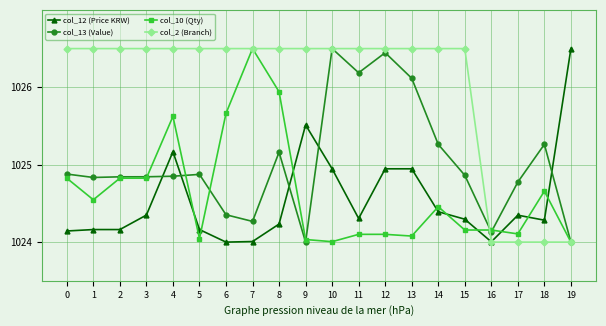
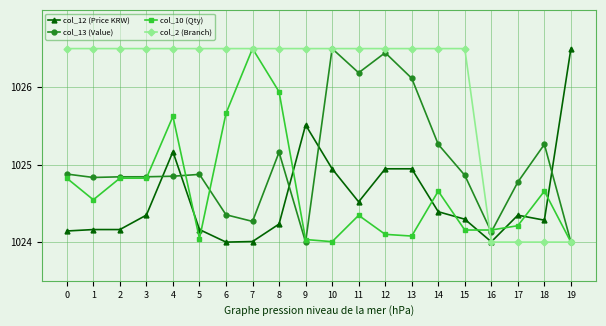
  {
    "col_12 (Price KRW)": {
      "0": 1024.1,
      "1": 1024.2,
      "2": 1024.2,
      "3": 1024.3,
      "4": 1025.2,
      "5": 1024.2,
      "6": 1024.0,
      "7": 1024.0,
      "8": 1024.2,
      "9": 1025.5,
      "10": 1024.9,
-     "11": 1024.3,
+     "11": 1024.5,
      "12": 1024.9,
      "13": 1024.9,
      "14": 1024.4,
      "15": 1024.3,
      "17": 1024.3,
      "18": 1024.3,
      "19": 1026.5
    },
    "col_13 (Value)": {
      "0": 1024.9,
      "1": 1024.8,
      "4": 1024.9,
      "5": 1024.9,
      "6": 1024.4,
      "7": 1024.3,
      "8": 1025.2,
      "9": 1024.0,
      "11": 1026.2,
      "12": 1026.4,
      "13": 1026.1,
      "14": 1025.3,
      "15": 1024.9,
      "17": 1024.8,
      "18": 1025.3
    },
    "col_10 (Qty)": {
      "0": 1024.8,
      "1": 1024.5,
      "4": 1025.6,
      "5": 1024.0,
      "6": 1025.7,
      "8": 1025.9,
      "9": 1024.0,
      "10": 1024.0,
-     "11": 1024.1,
+     "11": 1024.3,
      "12": 1024.1,
      "13": 1024.1,
-     "14": 1024.5,
+     "14": 1024.7,
      "15": 1024.2,
-     "17": 1024.1,
+     "17": 1024.2,
      "18": 1024.7
    },
    "col_2 (Branch)": {
      "0": 1026.5,
      "1": 1026.5,
      "2": 1026.5,
      "3": 1026.5,
      "4": 1026.5,
      "5": 1026.5,
      "6": 1026.5,
      "8": 1026.5,
      "9": 1026.5,
      "11": 1026.5,
      "12": 1026.5,
      "13": 1026.5,
      "14": 1026.5,
      "15": 1026.5,
      "17": 1024.0,
      "18": 1024.0
    }
  }
